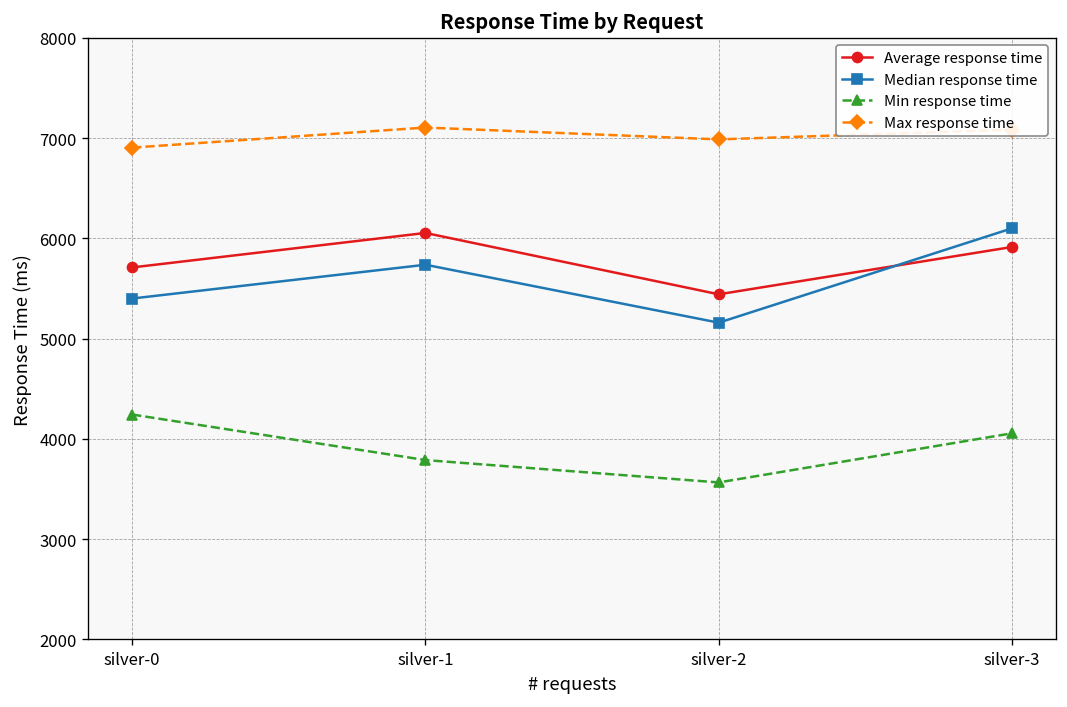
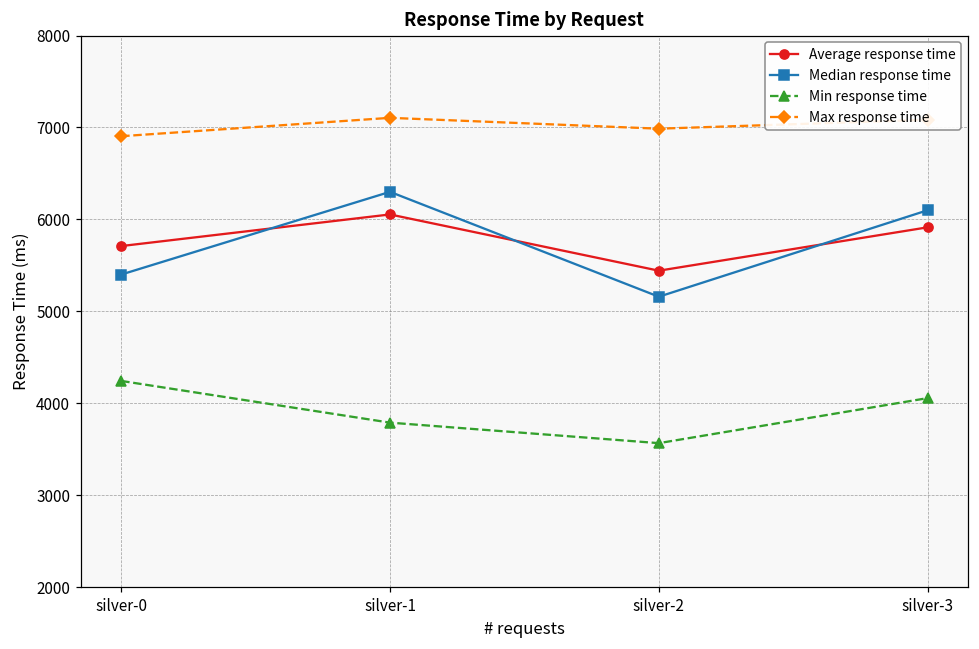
  {
    "Average response time": {
      "silver-0": 5700,
      "silver-1": 6100,
      "silver-2": 5400,
      "silver-3": 5900
    },
    "Median response time": {
      "silver-0": 5400,
-     "silver-1": 5700,
+     "silver-1": 6300,
      "silver-2": 5200,
      "silver-3": 6100
    },
    "Min response time": {
      "silver-0": 4200,
      "silver-1": 3800,
      "silver-2": 3600,
      "silver-3": 4100
    },
    "Max response time": {
      "silver-0": 6900,
      "silver-1": 7100,
      "silver-2": 7000
    }
  }
